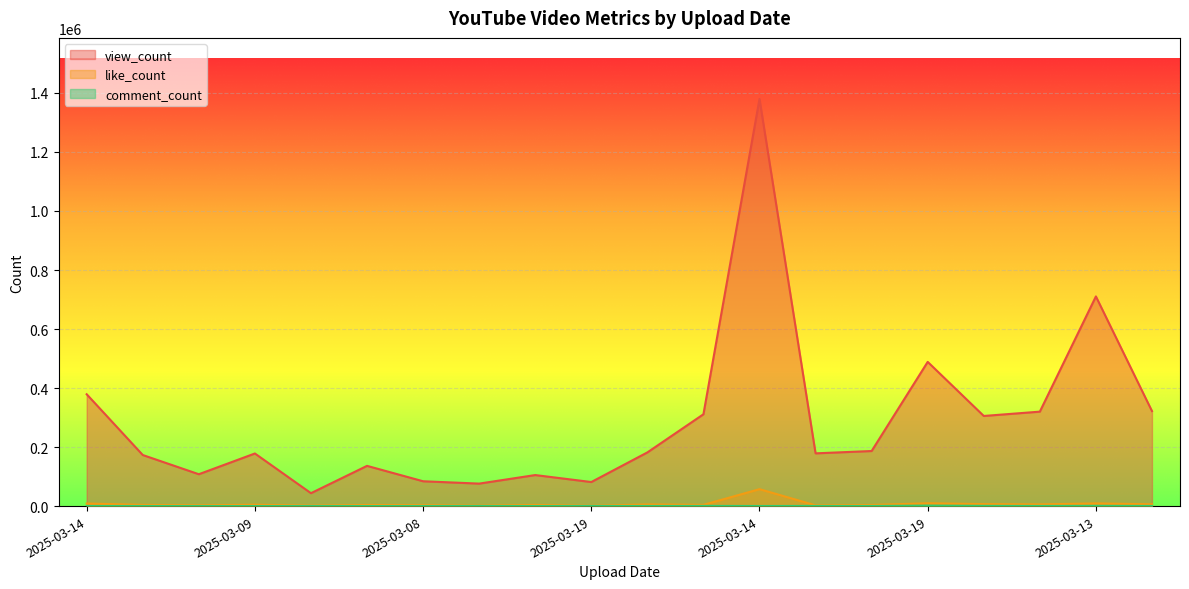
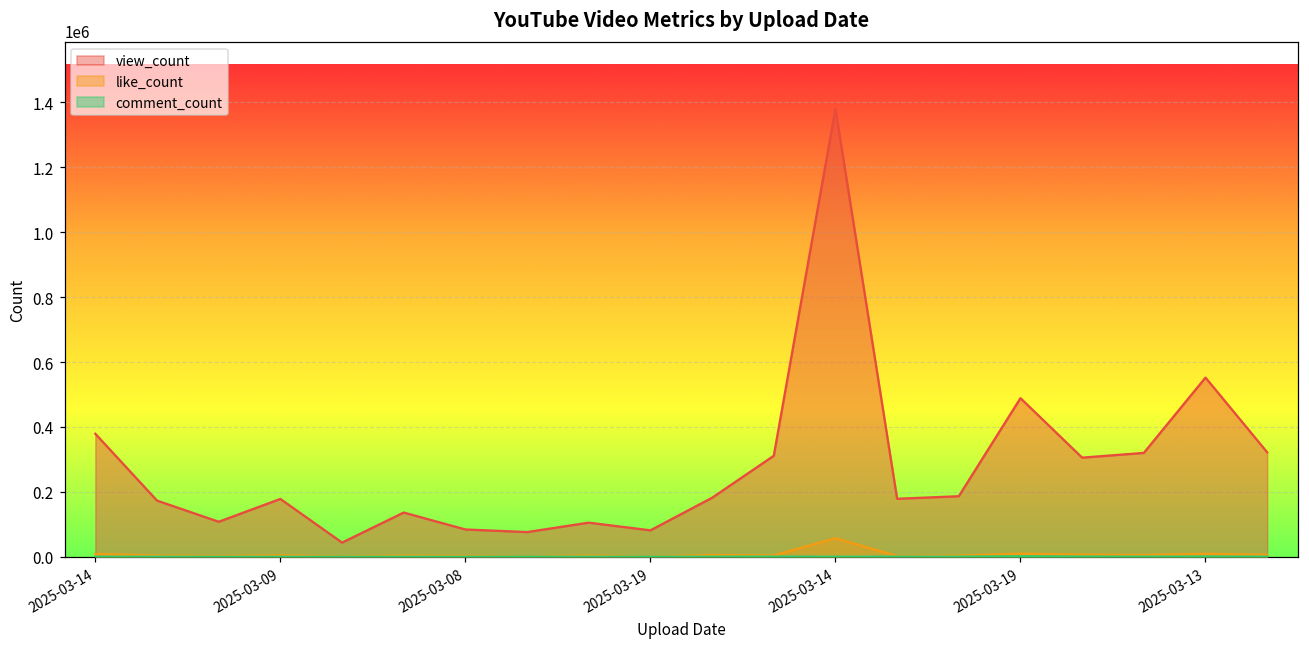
  {
    "view_count": {
-     "2025-03-13": 710000
+     "2025-03-13": 550000
    }
  }
